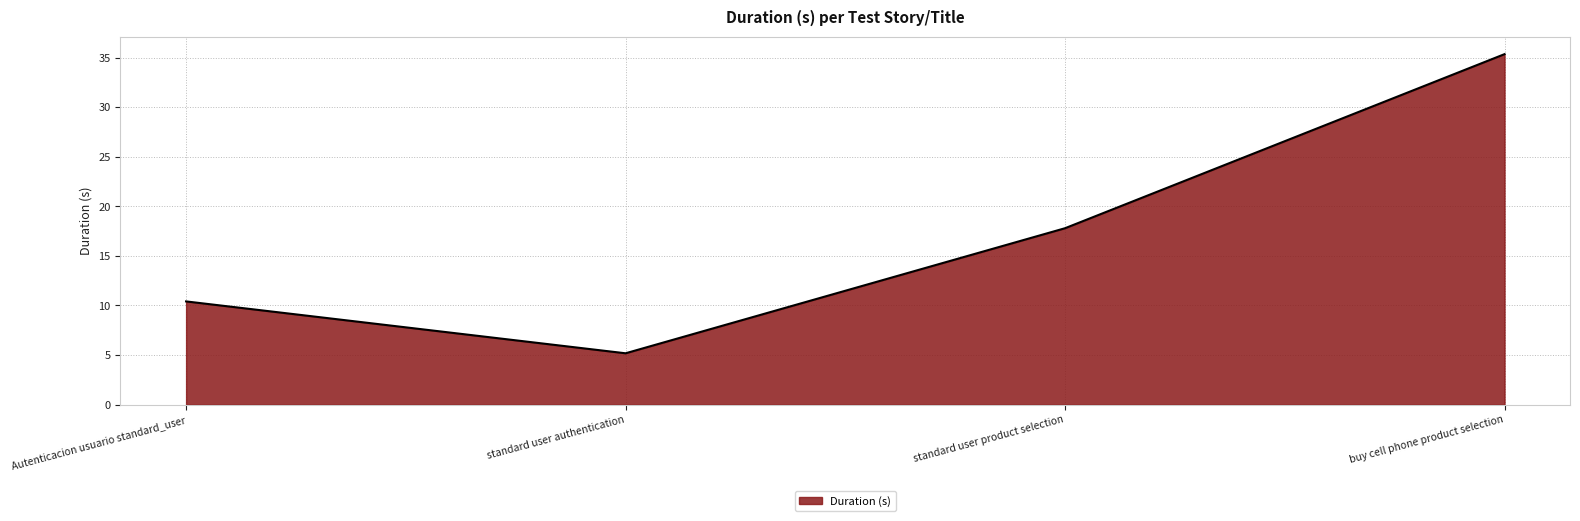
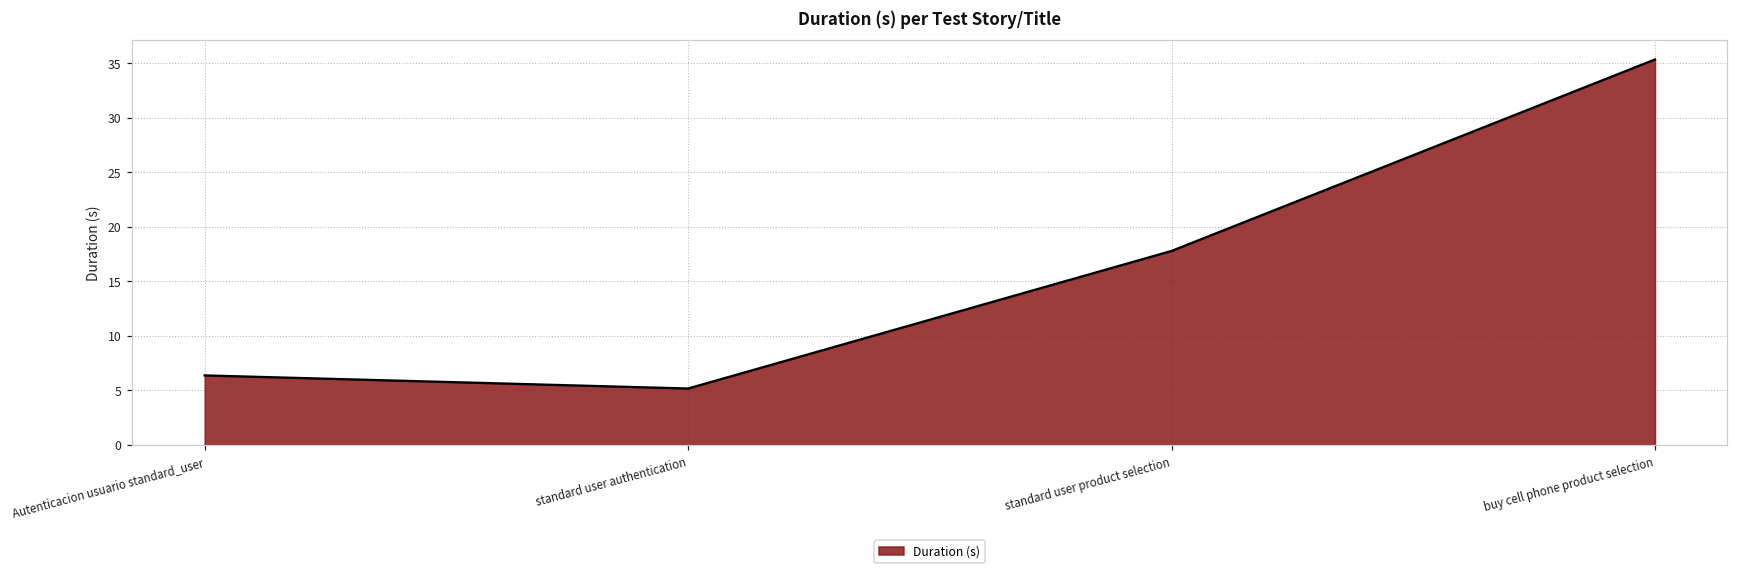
  {
-   "Autenticacion usuario standard_user": 10,
+   "Autenticacion usuario standard_user": 6,
    "standard user authentication": 5,
    "standard user product selection": 18,
    "buy cell phone product selection": 35
  }
